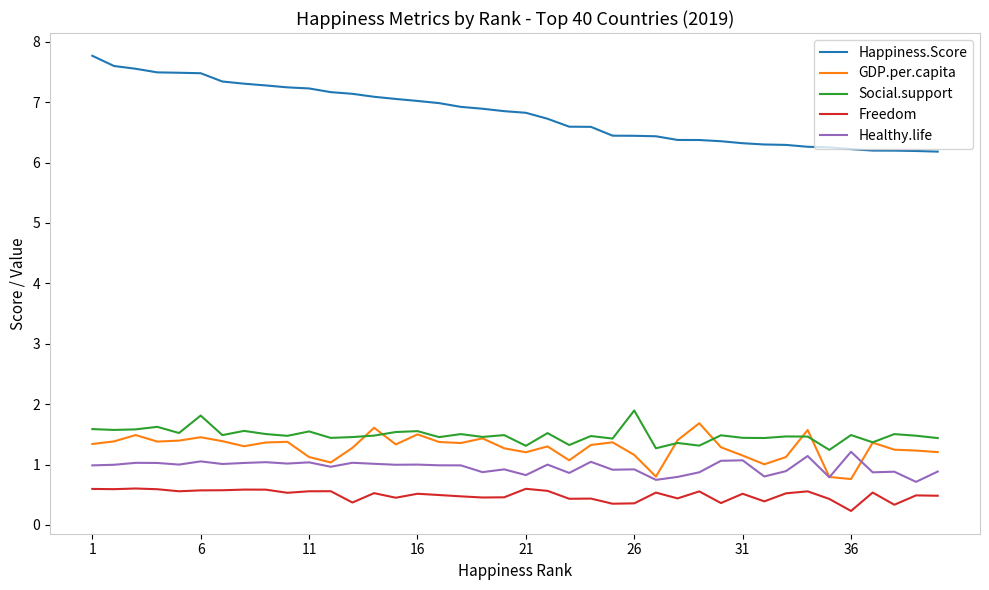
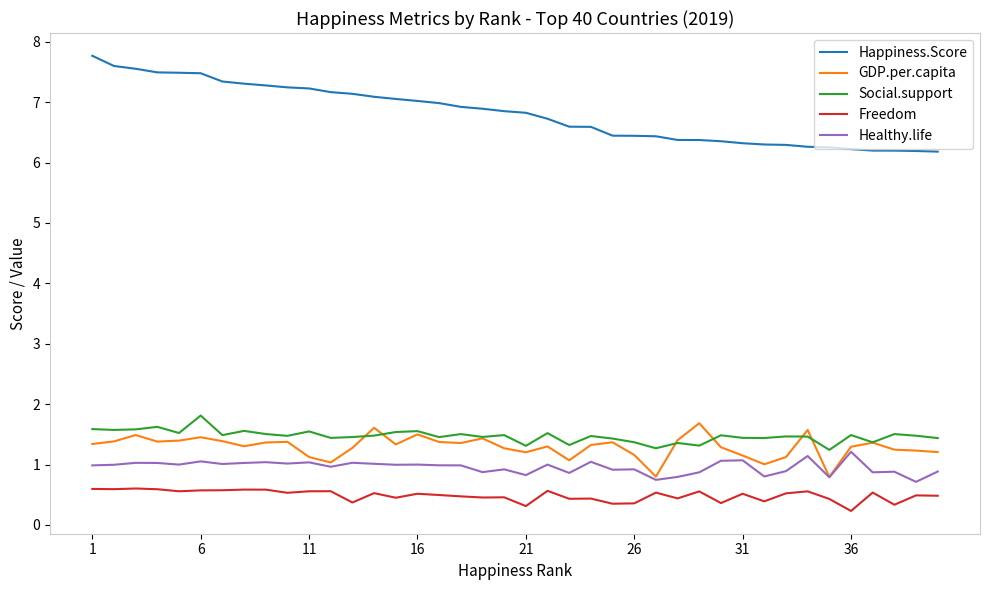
  {
    "Happiness.Score": {
      "1": 7.8,
      "6": 7.5,
      "11": 7.2,
      "16": 7.0,
      "21": 6.8,
      "26": 6.4,
      "31": 6.3,
      "36": 6.2
    },
    "GDP.per.capita": {
      "1": 1.3,
      "6": 1.5,
      "11": 1.1,
      "16": 1.5,
      "21": 1.2,
      "26": 1.2,
      "31": 1.1,
-     "36": 0.8
+     "36": 1.3
    },
    "Social.support": {
      "1": 1.6,
      "6": 1.8,
      "11": 1.5,
      "16": 1.6,
      "21": 1.3,
-     "26": 1.9,
+     "26": 1.4,
      "31": 1.4,
      "36": 1.5
    },
    "Freedom": {
      "1": 0.6,
      "6": 0.6,
      "11": 0.6,
      "16": 0.5,
-     "21": 0.6,
+     "21": 0.3,
      "26": 0.4,
      "31": 0.5,
      "36": 0.2
    },
    "Healthy.life": {
      "1": 1.0,
      "6": 1.1,
      "11": 1.0,
      "16": 1.0,
      "21": 0.8,
      "26": 0.9,
      "31": 1.1,
      "36": 1.2
    }
  }
